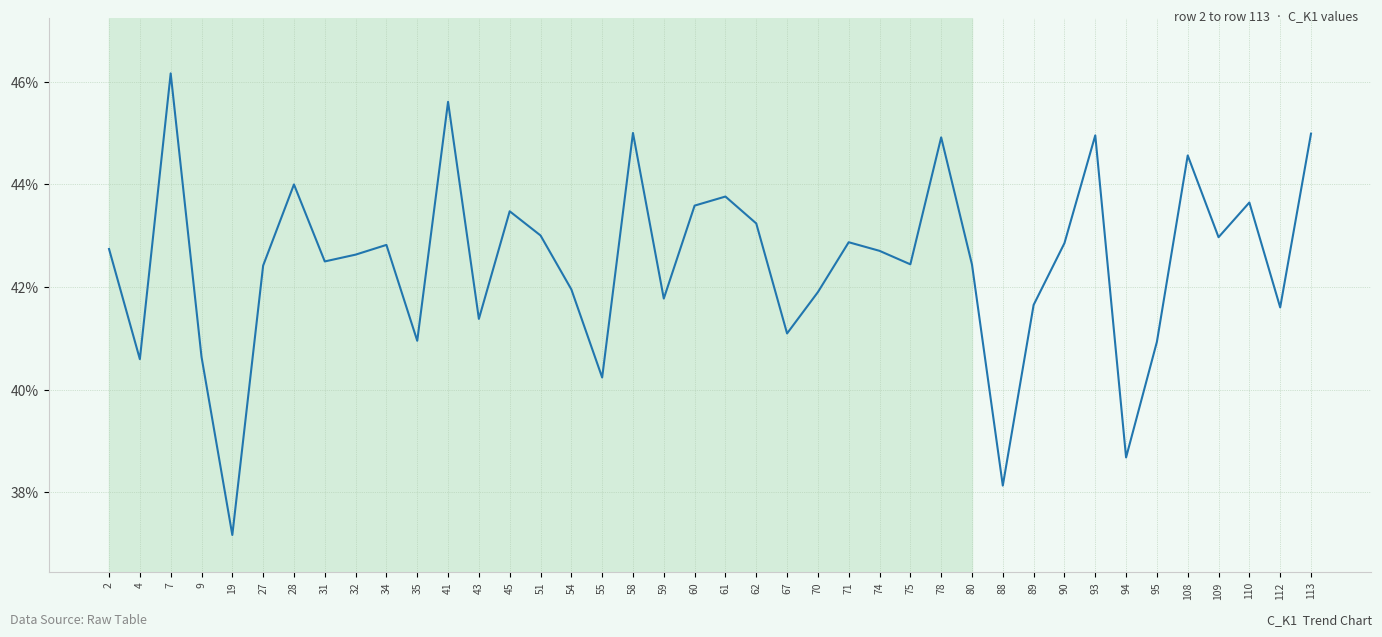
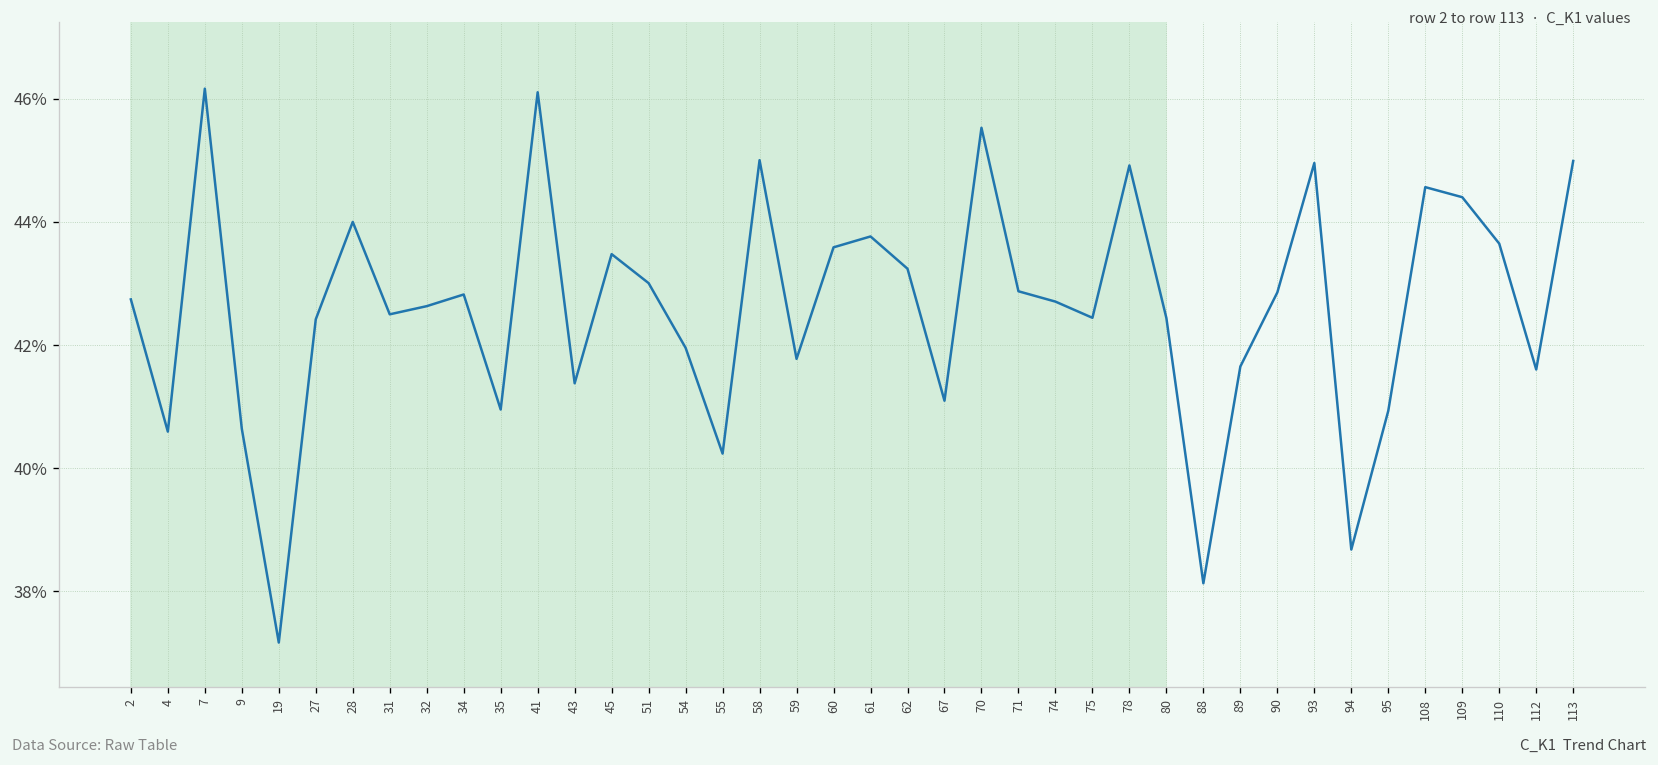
  {
    "2": "42.7%",
    "4": "40.6%",
    "7": "46.2%",
    "9": "40.6%",
    "19": "37.2%",
    "27": "42.4%",
    "28": "44.0%",
    "31": "42.5%",
    "32": "42.6%",
    "34": "42.8%",
    "35": "41.0%",
-   "41": "45.6%",
+   "41": "46.1%",
    "43": "41.4%",
    "45": "43.5%",
    "51": "43.0%",
    "54": "42.0%",
    "55": "40.2%",
    "58": "45.0%",
    "59": "41.8%",
    "60": "43.6%",
    "61": "43.8%",
    "62": "43.2%",
    "67": "41.1%",
-   "70": "41.9%",
+   "70": "45.5%",
    "71": "42.9%",
    "74": "42.7%",
    "75": "42.4%",
    "78": "44.9%",
    "80": "42.4%",
    "88": "38.1%",
    "89": "41.7%",
    "90": "42.9%",
    "93": "45.0%",
    "94": "38.7%",
    "95": "40.9%",
    "108": "44.6%",
-   "109": "43.0%",
+   "109": "44.4%",
    "110": "43.6%",
    "112": "41.6%",
    "113": "45.0%"
  }
